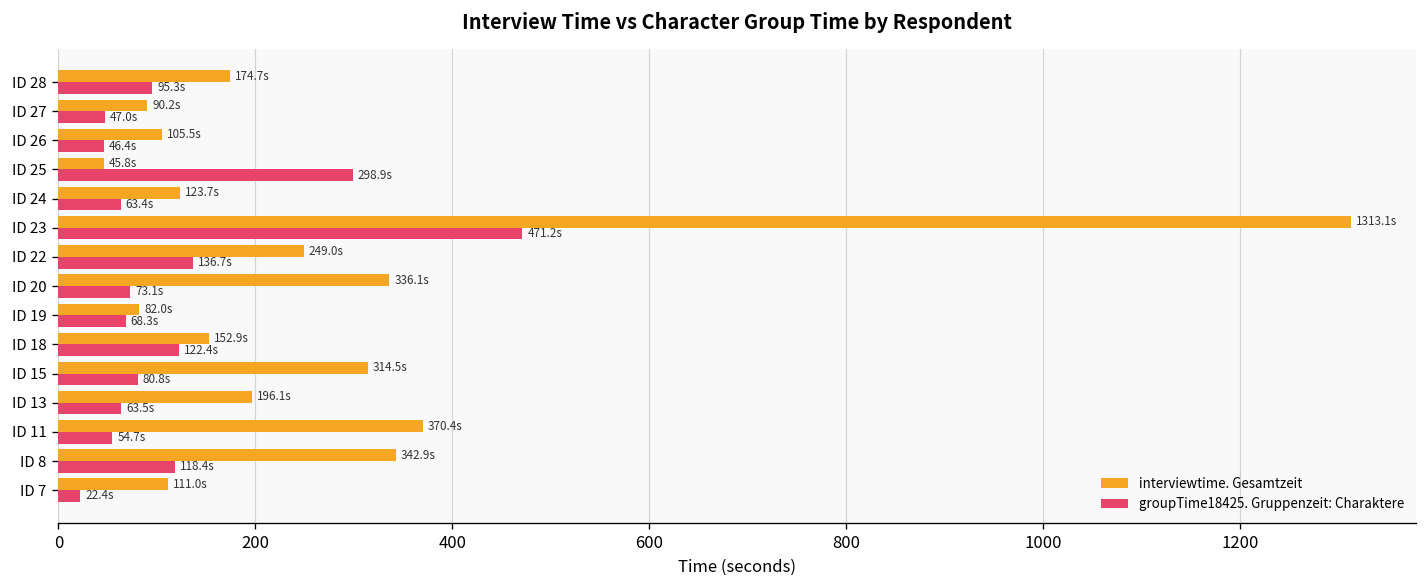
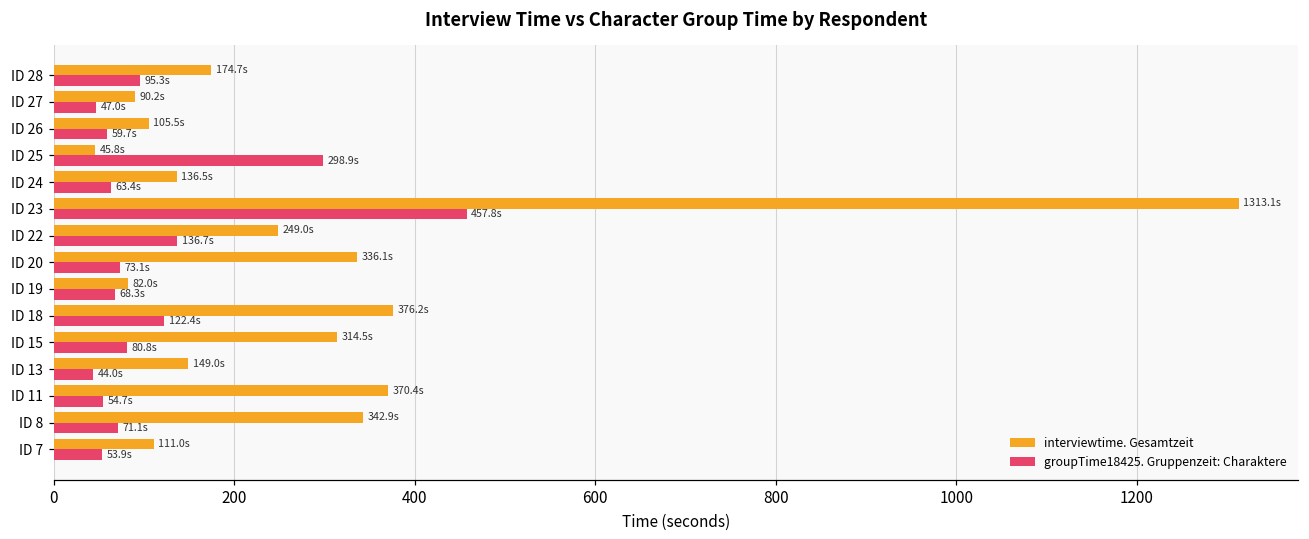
  {
    "interviewtime. Gesamtzeit": {
      "ID 28": "174.7s",
      "ID 27": "90.2s",
      "ID 26": "105.5s",
      "ID 25": "45.8s",
-     "ID 24": "123.7s",
+     "ID 24": "136.5s",
      "ID 23": "1313.1s",
      "ID 22": "249.0s",
      "ID 20": "336.1s",
      "ID 19": "82.0s",
-     "ID 18": "152.9s",
+     "ID 18": "376.2s",
      "ID 15": "314.5s",
-     "ID 13": "196.1s",
+     "ID 13": "149.0s",
      "ID 11": "370.4s",
      "ID 8": "342.9s",
      "ID 7": "111.0s"
    },
    "groupTime18425. Gruppenzeit: Charaktere": {
      "ID 28": "95.3s",
      "ID 27": "47.0s",
-     "ID 26": "46.4s",
+     "ID 26": "59.7s",
      "ID 25": "298.9s",
      "ID 24": "63.4s",
-     "ID 23": "471.2s",
+     "ID 23": "457.8s",
      "ID 22": "136.7s",
      "ID 20": "73.1s",
      "ID 19": "68.3s",
      "ID 18": "122.4s",
      "ID 15": "80.8s",
-     "ID 13": "63.5s",
+     "ID 13": "44.0s",
      "ID 11": "54.7s",
-     "ID 8": "118.4s",
-     "ID 7": "22.4s"
+     "ID 8": "71.1s",
+     "ID 7": "53.9s"
    }
  }
